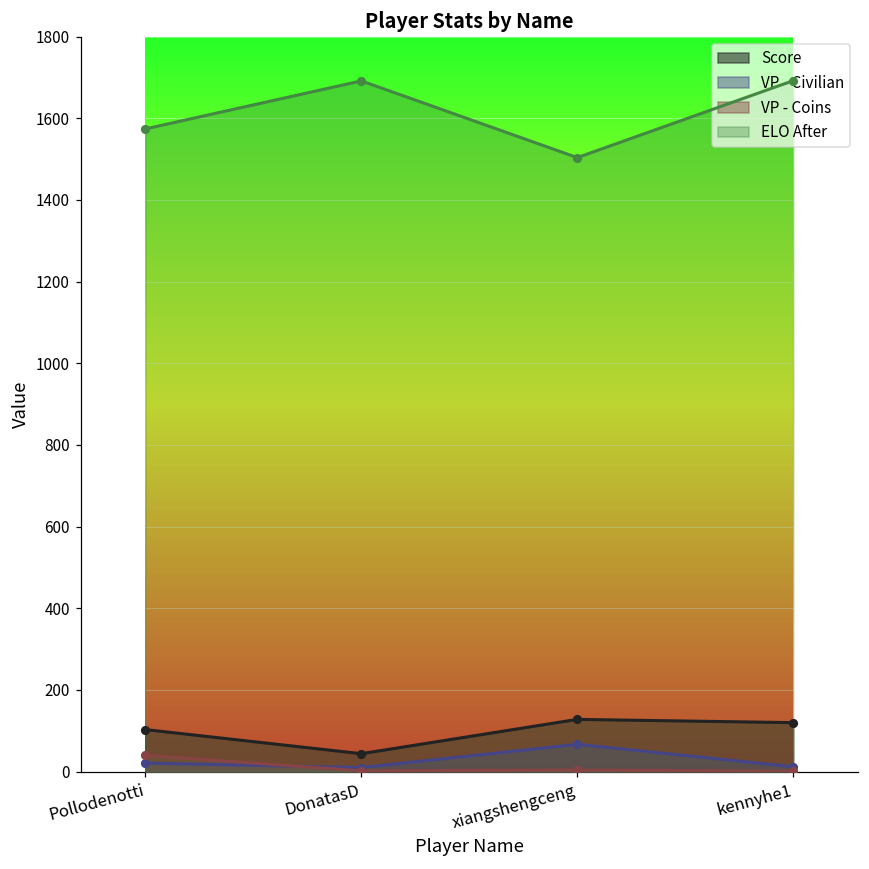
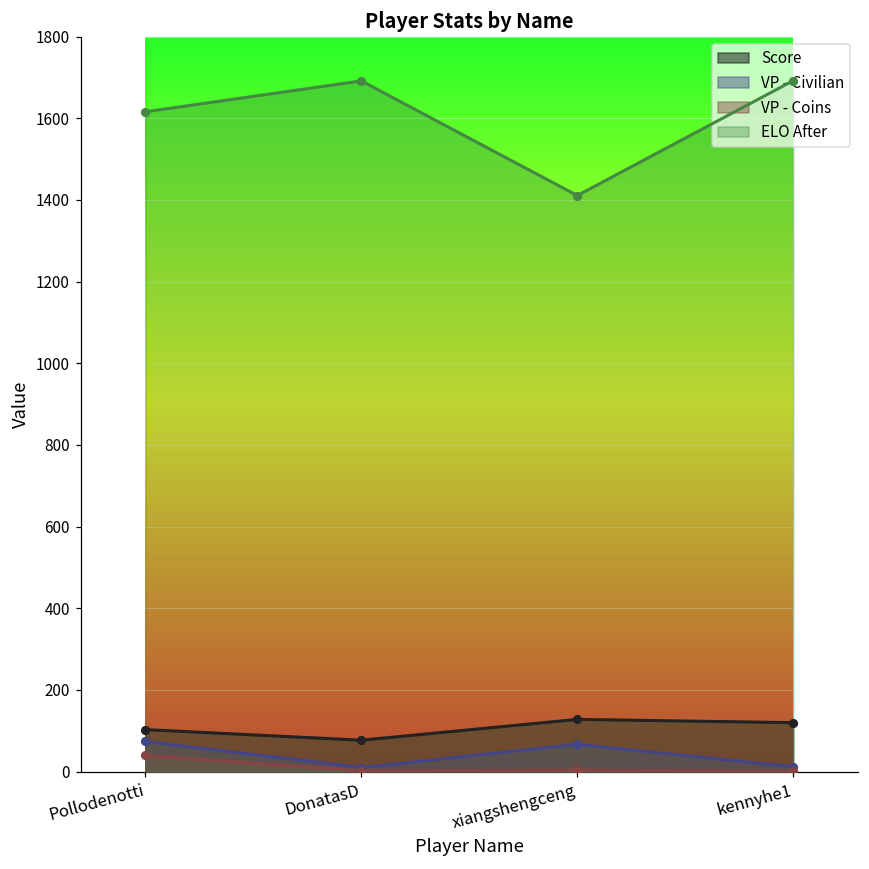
  {
    "Score": {
      "Pollodenotti": 100,
-     "DonatasD": 40,
+     "DonatasD": 80,
      "xiangshengceng": 130,
      "kennyhe1": 120
    },
    "VP - Civilian": {
-     "Pollodenotti": 20,
+     "Pollodenotti": 70,
      "DonatasD": 10,
      "xiangshengceng": 70,
      "kennyhe1": 10
    },
    "VP - Coins": {
      "Pollodenotti": 40,
      "DonatasD": 0,
      "xiangshengceng": 0,
      "kennyhe1": 0
    },
    "ELO After": {
-     "Pollodenotti": 1570,
+     "Pollodenotti": 1620,
      "DonatasD": 1690,
-     "xiangshengceng": 1500
+     "xiangshengceng": 1410
    }
  }
